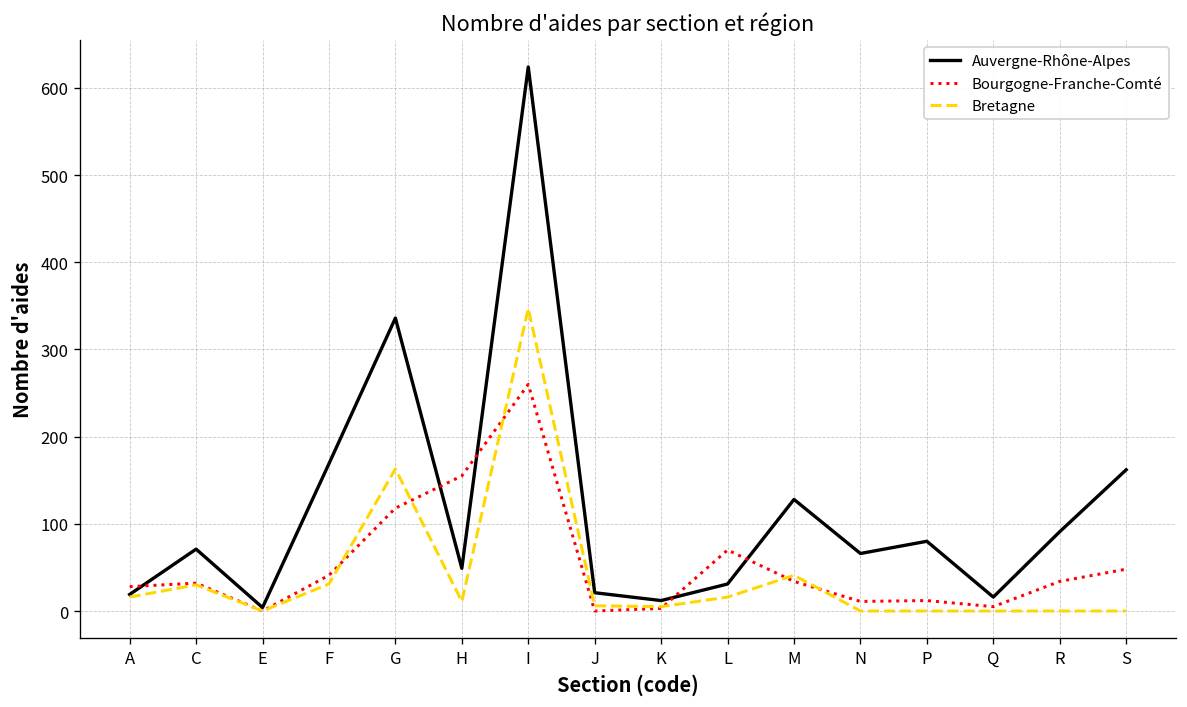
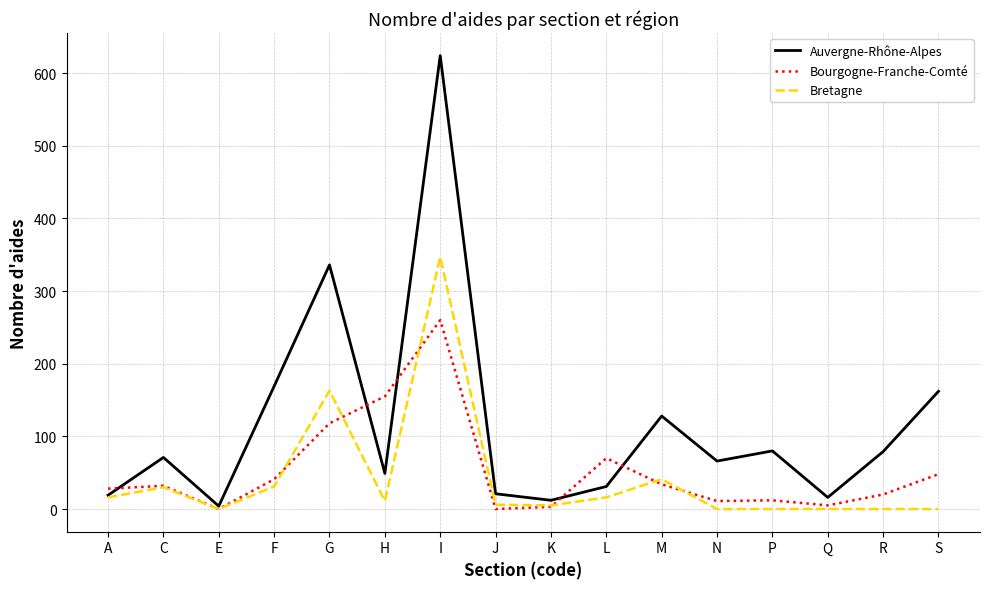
  {
    "Auvergne-Rhône-Alpes": {
      "C": 70,
      "E": 0,
      "F": 170,
      "G": 340,
      "H": 50,
      "I": 620,
      "J": 20,
      "K": 10,
      "L": 30,
      "M": 130,
      "N": 70,
      "P": 80,
      "Q": 20,
-     "R": 90,
+     "R": 80,
      "S": 160
    },
    "Bourgogne-Franche-Comté": {
      "A": 30,
      "F": 40,
      "G": 120,
      "H": 160,
      "I": 260,
      "J": 0,
      "L": 70,
      "M": 30,
      "N": 10,
      "P": 10,
      "Q": 10,
-     "R": 30,
+     "R": 20,
      "S": 50
    },
    "Bretagne": {
      "F": 30,
      "G": 160,
      "H": 10,
      "I": 350,
      "J": 10,
      "L": 20,
      "M": 40,
      "N": 0,
      "P": 0,
      "Q": 0,
      "R": 0,
      "S": 0
    }
  }
